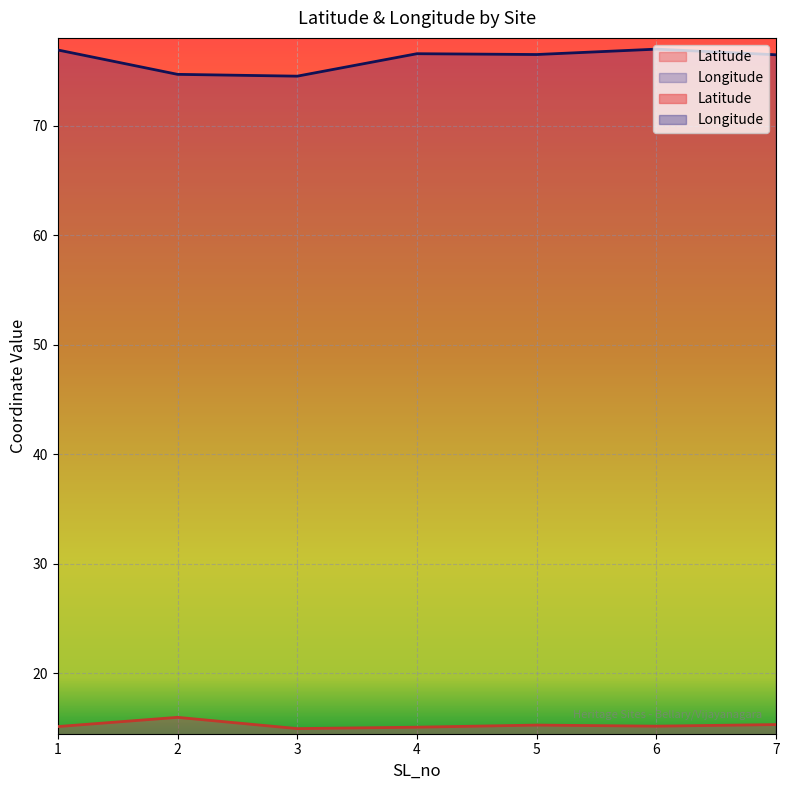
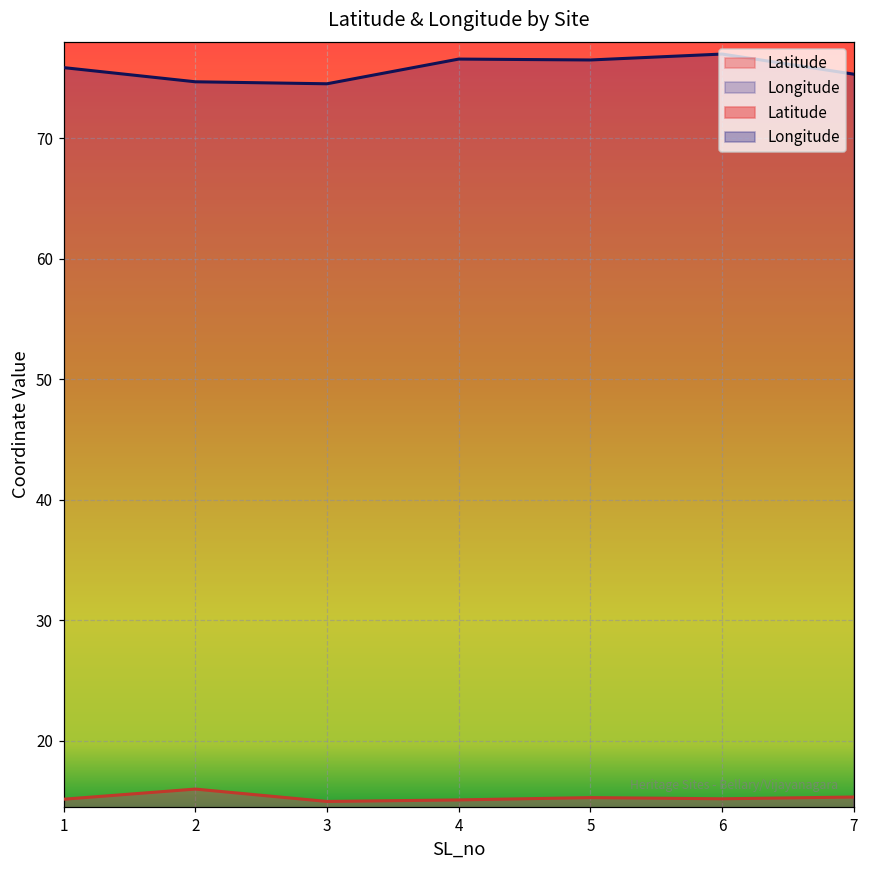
  {
    "Latitude": {
      "1": 15.2,
      "2": 16.0,
      "3": 15.0,
      "4": 15.1,
      "5": 15.3,
      "6": 15.2,
      "7": 15.3
    },
    "Longitude": {
-     "1": 76.9,
+     "1": 75.8,
      "2": 74.7,
      "3": 74.5,
      "4": 76.6,
      "5": 76.5,
-     "7": 76.5
+     "7": 75.3
    }
  }
